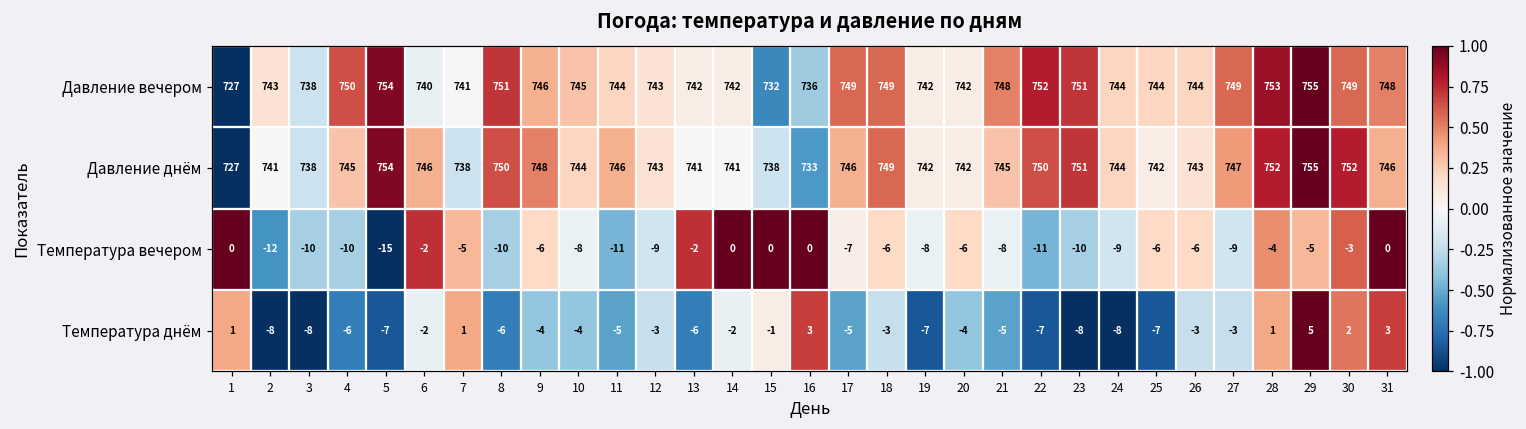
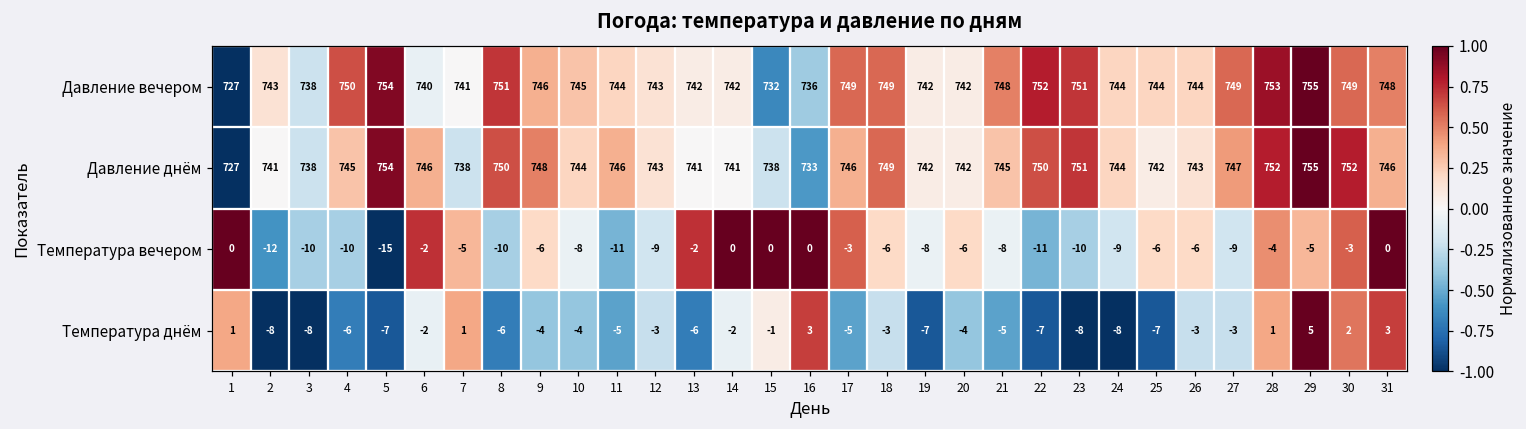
  {
    "Давление вечером": {
      "1": 727,
      "2": 743,
      "3": 738,
      "4": 750,
      "5": 754,
      "6": 740,
      "7": 741,
      "8": 751,
      "9": 746,
      "10": 745,
      "11": 744,
      "12": 743,
      "13": 742,
      "14": 742,
      "15": 732,
      "16": 736,
      "17": 749,
      "18": 749,
      "19": 742,
      "20": 742,
      "21": 748,
      "22": 752,
      "23": 751,
      "24": 744,
      "25": 744,
      "26": 744,
      "27": 749,
      "28": 753,
      "29": 755,
      "30": 749,
      "31": 748
    },
    "Давление днём": {
      "1": 727,
      "2": 741,
      "3": 738,
      "4": 745,
      "5": 754,
      "6": 746,
      "7": 738,
      "8": 750,
      "9": 748,
      "10": 744,
      "11": 746,
      "12": 743,
      "13": 741,
      "14": 741,
      "15": 738,
      "16": 733,
      "17": 746,
      "18": 749,
      "19": 742,
      "20": 742,
      "21": 745,
      "22": 750,
      "23": 751,
      "24": 744,
      "25": 742,
      "26": 743,
      "27": 747,
      "28": 752,
      "29": 755,
      "30": 752,
      "31": 746
    },
    "Температура вечером": {
      "1": 0,
      "2": -12,
      "3": -10,
      "4": -10,
      "5": -15,
      "6": -2,
      "7": -5,
      "8": -10,
      "9": -6,
      "10": -8,
      "11": -11,
      "12": -9,
      "13": -2,
      "14": 0,
      "15": 0,
      "16": 0,
-     "17": -7,
+     "17": -3,
      "18": -6,
      "19": -8,
      "20": -6,
      "21": -8,
      "22": -11,
      "23": -10,
      "24": -9,
      "25": -6,
      "26": -6,
      "27": -9,
      "28": -4,
      "29": -5,
      "30": -3,
      "31": 0
    },
    "Температура днём": {
      "1": 1,
      "2": -8,
      "3": -8,
      "4": -6,
      "5": -7,
      "6": -2,
      "7": 1,
      "8": -6,
      "9": -4,
      "10": -4,
      "11": -5,
      "12": -3,
      "13": -6,
      "14": -2,
      "15": -1,
      "16": 3,
      "17": -5,
      "18": -3,
      "19": -7,
      "20": -4,
      "21": -5,
      "22": -7,
      "23": -8,
      "24": -8,
      "25": -7,
      "26": -3,
      "27": -3,
      "28": 1,
      "29": 5,
      "30": 2,
      "31": 3
    }
  }
